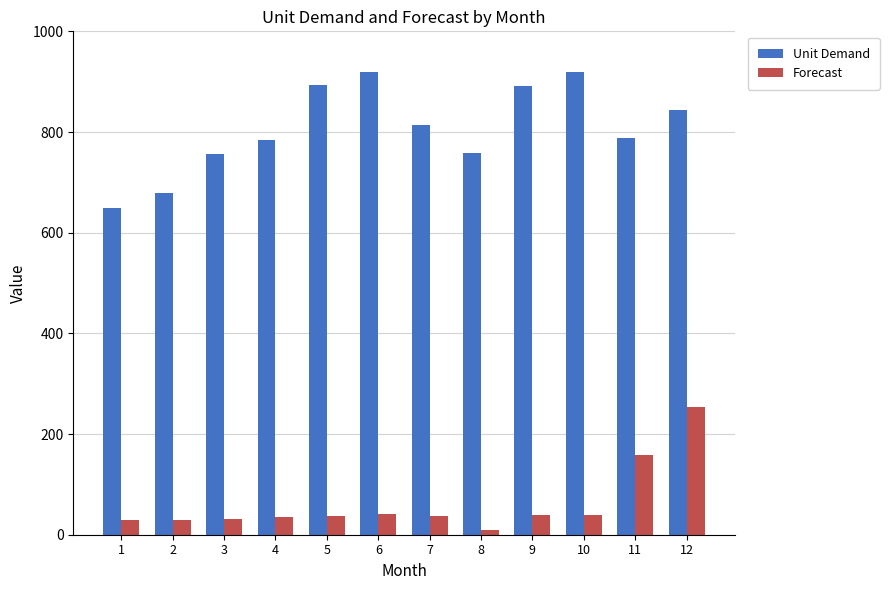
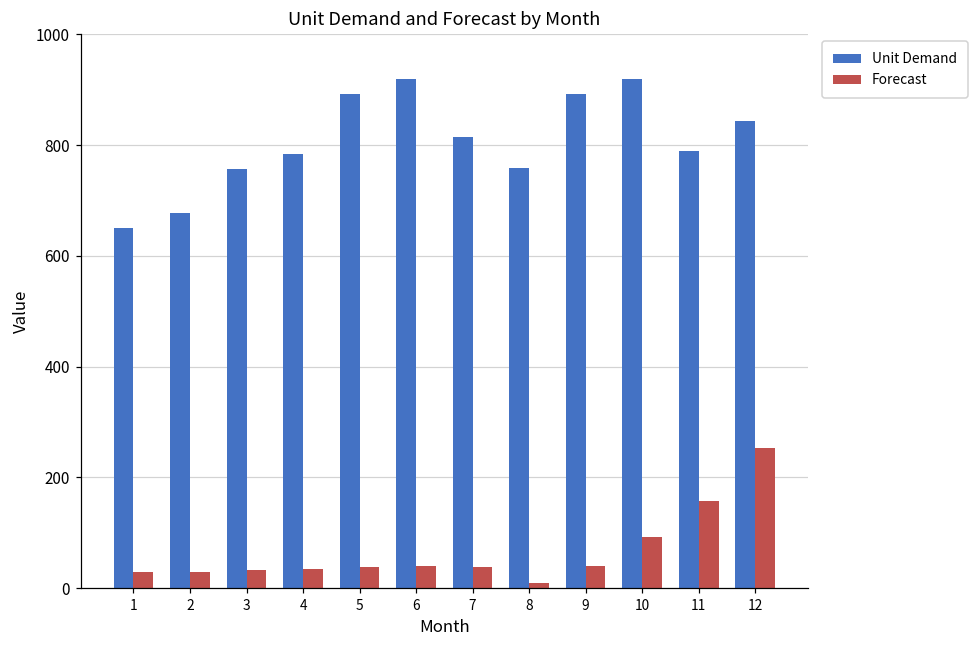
  {
    "Unit Demand": {
      "1": 650,
      "2": 680,
      "3": 760,
      "4": 790,
      "5": 890,
      "6": 920,
      "7": 810,
      "8": 760,
      "9": 890,
      "10": 920,
      "11": 790,
      "12": 840
    },
    "Forecast": {
      "1": 30,
      "2": 30,
      "3": 30,
      "4": 30,
      "5": 40,
      "6": 40,
      "7": 40,
      "8": 10,
      "9": 40,
-     "10": 40,
+     "10": 90,
      "11": 160,
      "12": 250
    }
  }
